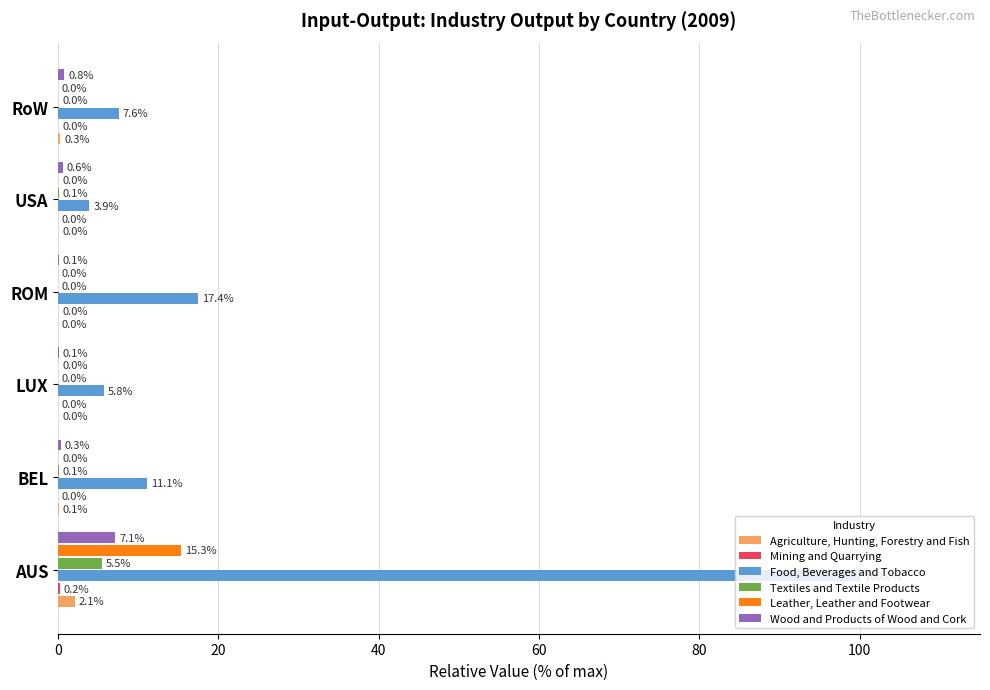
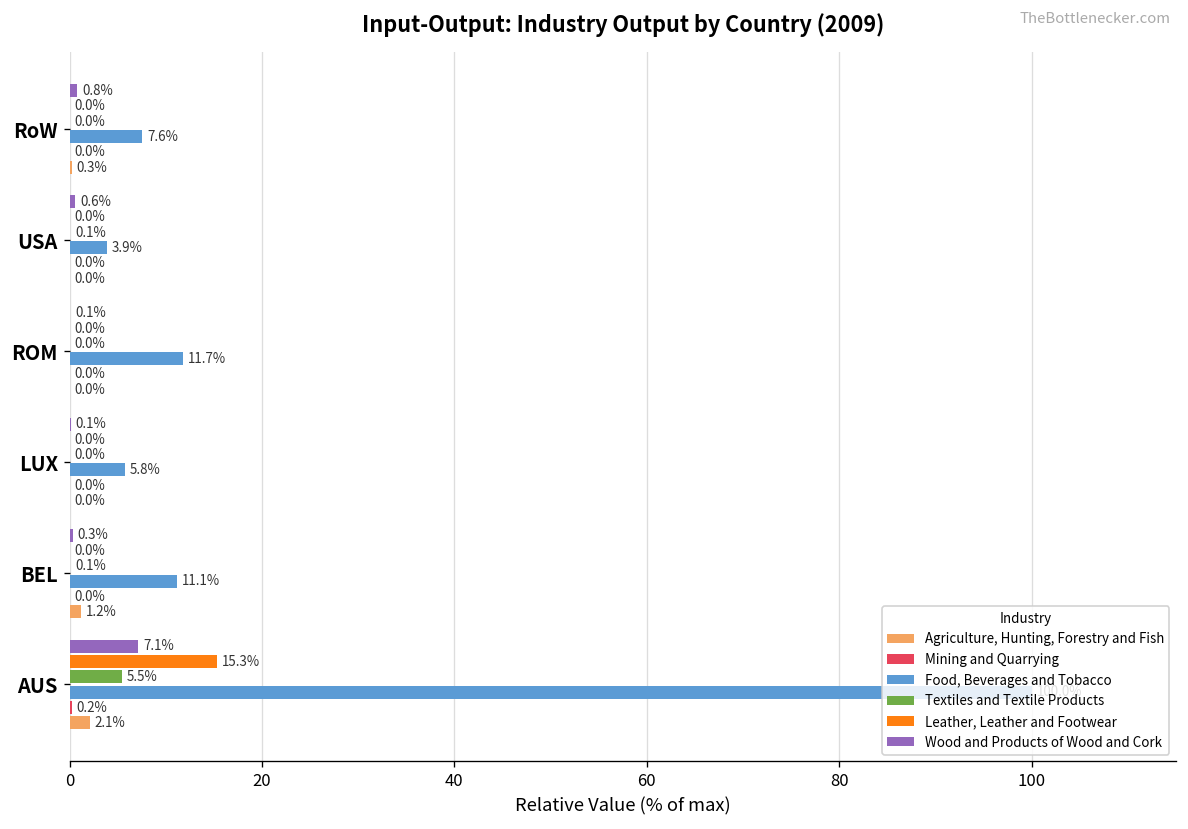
  {
    "Agriculture, Hunting, Forestry and Fish": {
      "RoW": "0.3%",
      "USA": "0.0%",
      "ROM": "0.0%",
      "LUX": "0.0%",
-     "BEL": "0.1%",
+     "BEL": "1.2%",
      "AUS": "2.1%"
    },
    "Mining and Quarrying": {
      "RoW": "0.0%",
      "USA": "0.0%",
      "ROM": "0.0%",
      "LUX": "0.0%",
      "BEL": "0.0%",
      "AUS": "0.2%"
    },
    "Food, Beverages and Tobacco": {
      "RoW": "7.6%",
      "USA": "3.9%",
-     "ROM": "17.4%",
+     "ROM": "11.7%",
      "LUX": "5.8%",
      "BEL": "11.1%"
    },
    "Textiles and Textile Products": {
      "RoW": "0.0%",
      "USA": "0.1%",
      "ROM": "0.0%",
      "LUX": "0.0%",
      "BEL": "0.1%",
      "AUS": "5.5%"
    },
    "Leather, Leather and Footwear": {
      "RoW": "0.0%",
      "USA": "0.0%",
      "ROM": "0.0%",
      "LUX": "0.0%",
      "BEL": "0.0%",
      "AUS": "15.3%"
    },
    "Wood and Products of Wood and Cork": {
      "RoW": "0.8%",
      "USA": "0.6%",
      "ROM": "0.1%",
      "LUX": "0.1%",
      "BEL": "0.3%",
      "AUS": "7.1%"
    }
  }
